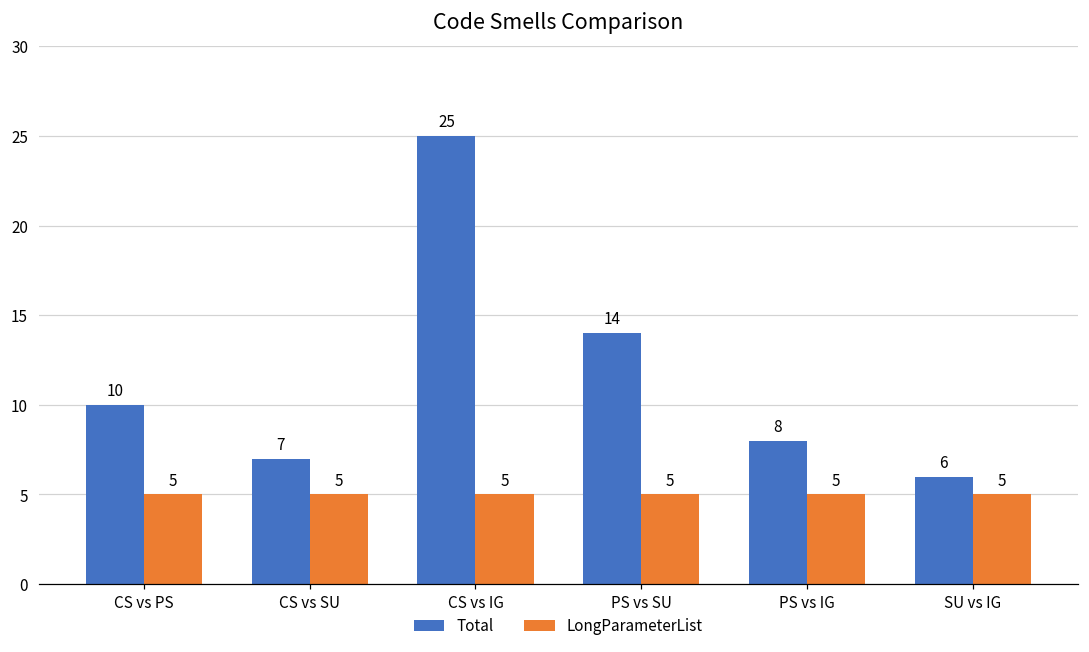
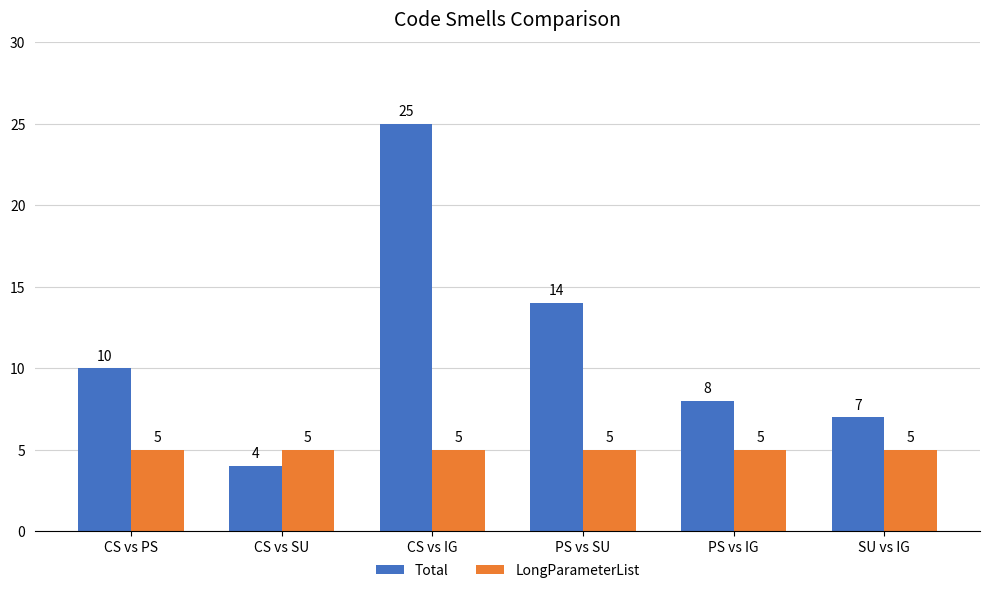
  {
    "Total": {
      "CS vs PS": 10,
-     "CS vs SU": 7,
+     "CS vs SU": 4,
      "CS vs IG": 25,
      "PS vs SU": 14,
      "PS vs IG": 8,
-     "SU vs IG": 6
+     "SU vs IG": 7
    },
    "LongParameterList": {
      "CS vs PS": 5,
      "CS vs SU": 5,
      "CS vs IG": 5,
      "PS vs SU": 5,
      "PS vs IG": 5,
      "SU vs IG": 5
    }
  }
